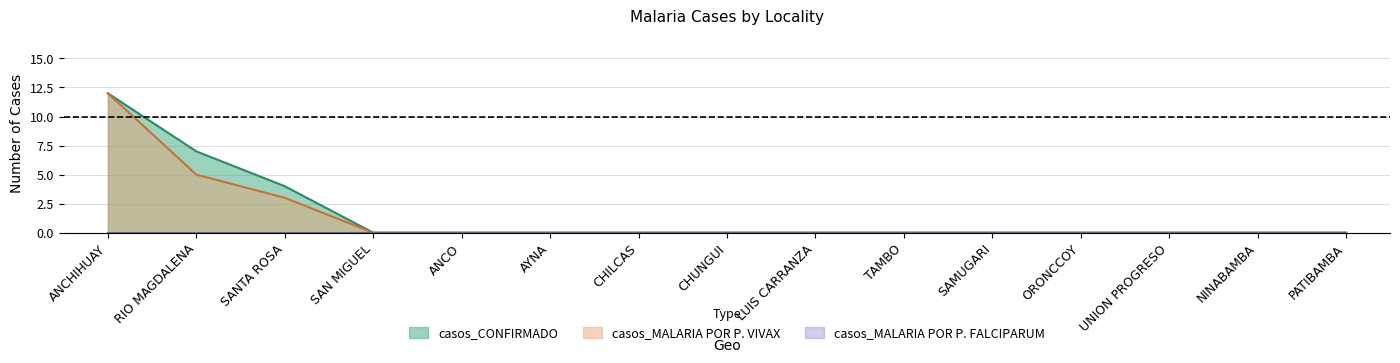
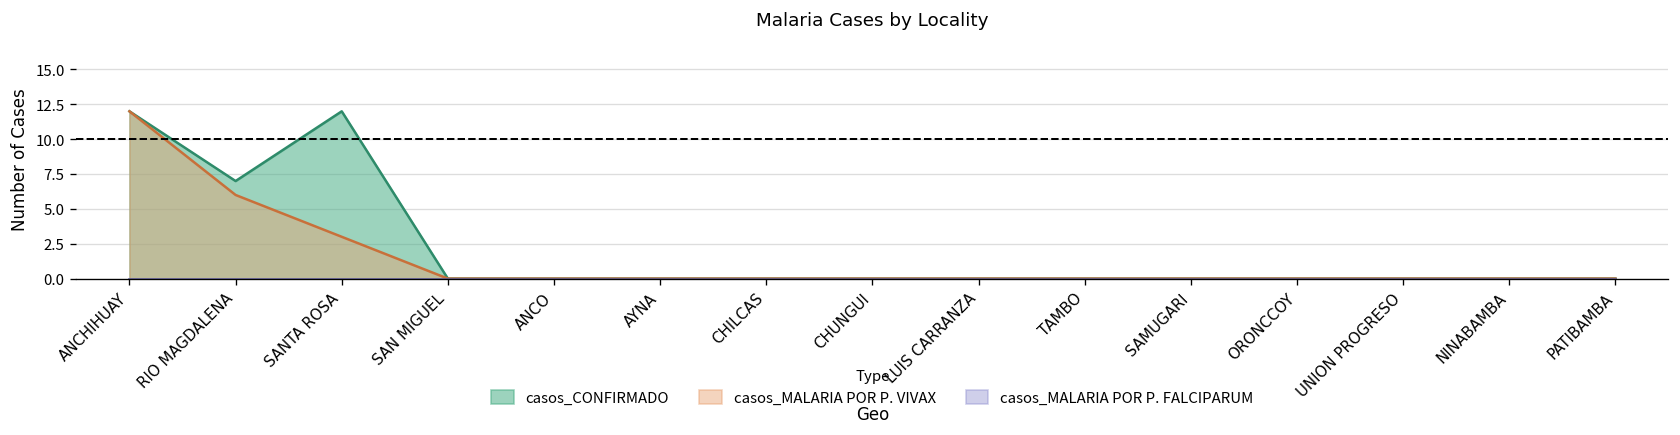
  {
    "casos_CONFIRMADO": {
      "RIO MAGDALENA": 7,
-     "SANTA ROSA": 4
+     "SANTA ROSA": 12
    },
    "casos_MALARIA POR P. VIVAX": {
-     "RIO MAGDALENA": 5,
+     "RIO MAGDALENA": 6,
      "SANTA ROSA": 3
    },
    "casos_MALARIA POR P. FALCIPARUM": {
      "ANCHIHUAY": 0,
      "RIO MAGDALENA": 0,
      "SANTA ROSA": 0
    }
  }
